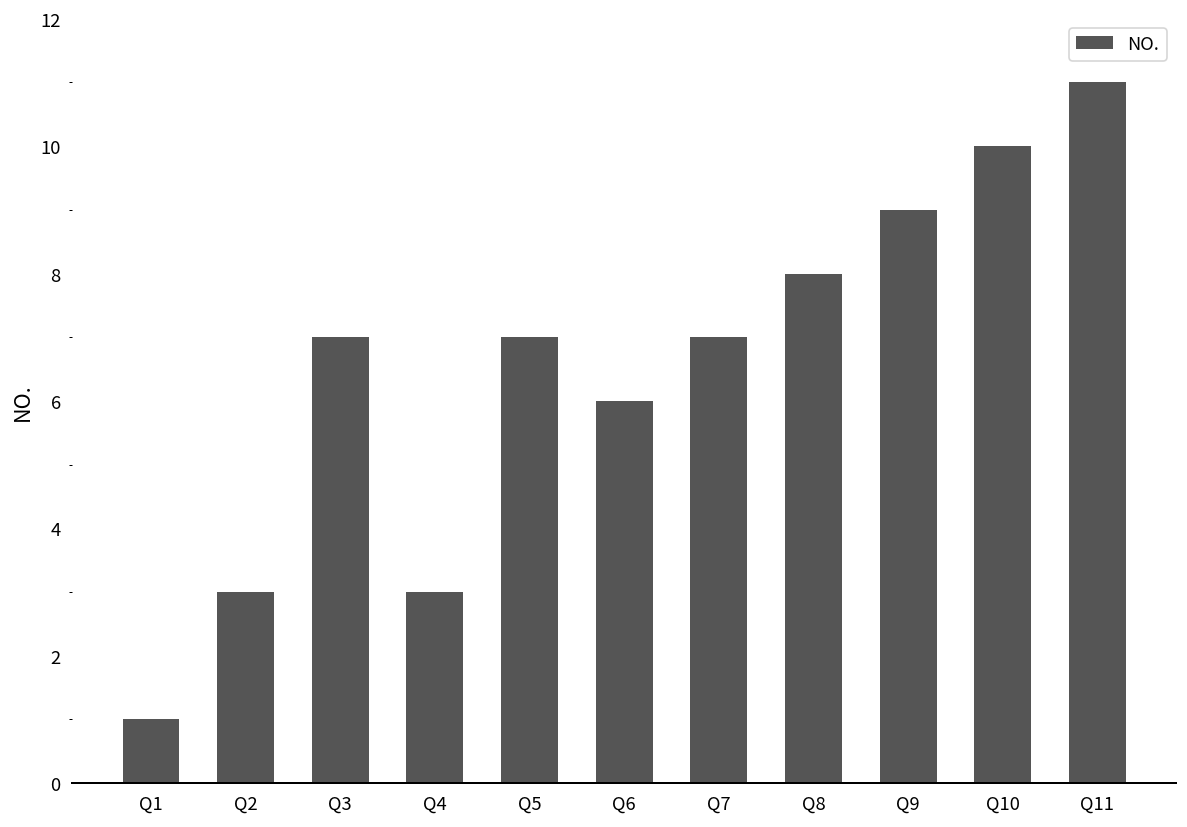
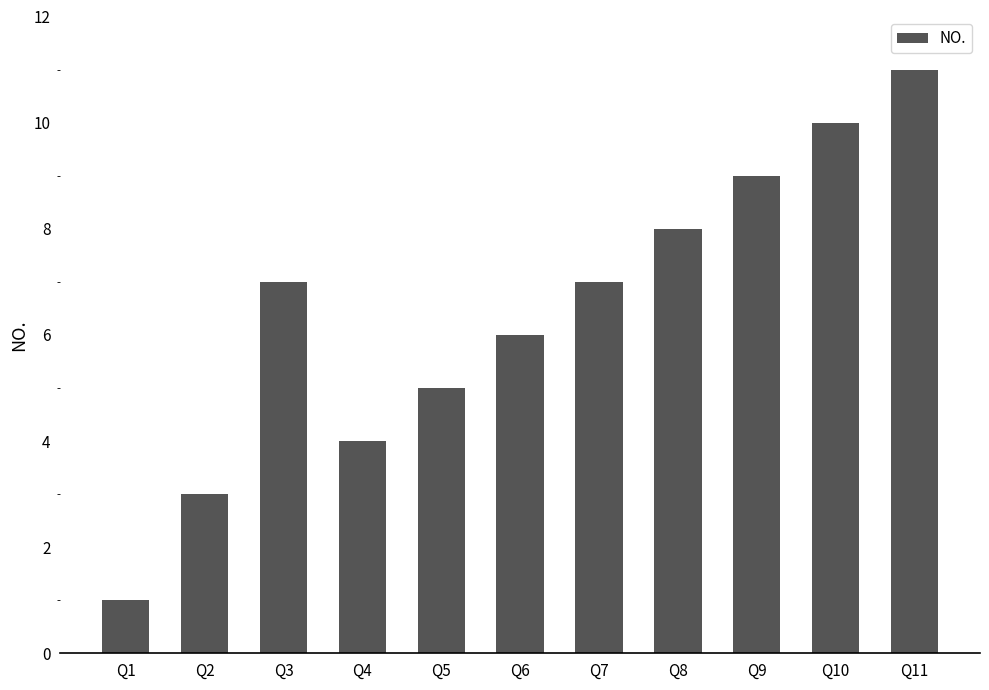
  {
    "Q1": 1,
    "Q2": 3,
    "Q3": 7,
-   "Q4": 3,
-   "Q5": 7,
+   "Q4": 4,
+   "Q5": 5,
    "Q6": 6,
    "Q7": 7,
    "Q8": 8,
    "Q9": 9,
    "Q10": 10,
    "Q11": 11
  }
